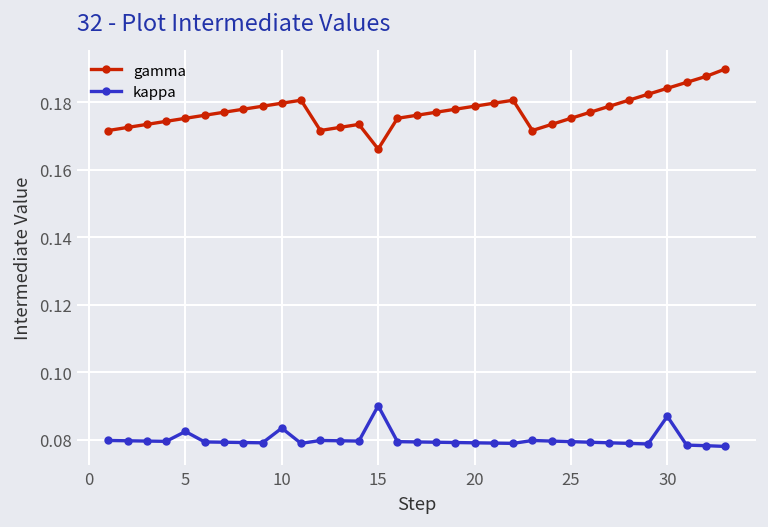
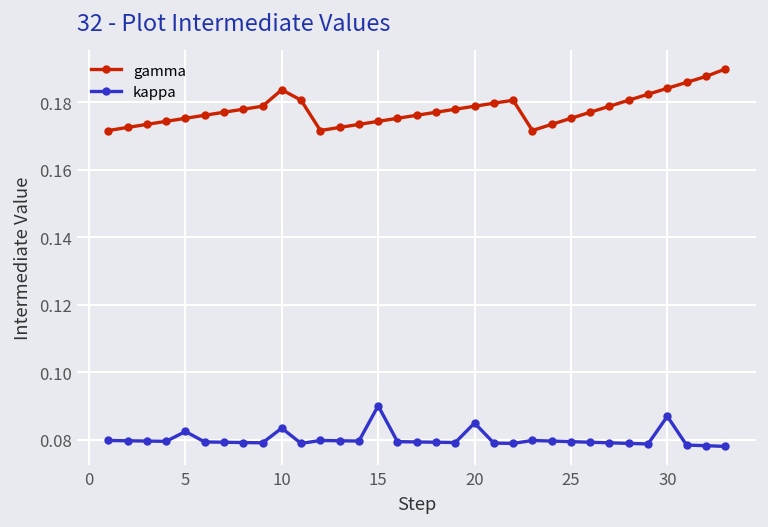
  {
    "gamma": {
      "5": 0.175,
-     "10": 0.180,
-     "15": 0.166,
+     "10": 0.184,
+     "15": 0.174,
      "20": 0.179,
      "25": 0.175,
      "30": 0.184
    },
    "kappa": {
      "5": 0.083,
      "10": 0.084,
      "15": 0.090,
-     "20": 0.079,
+     "20": 0.085,
      "25": 0.079,
      "30": 0.087
    }
  }
